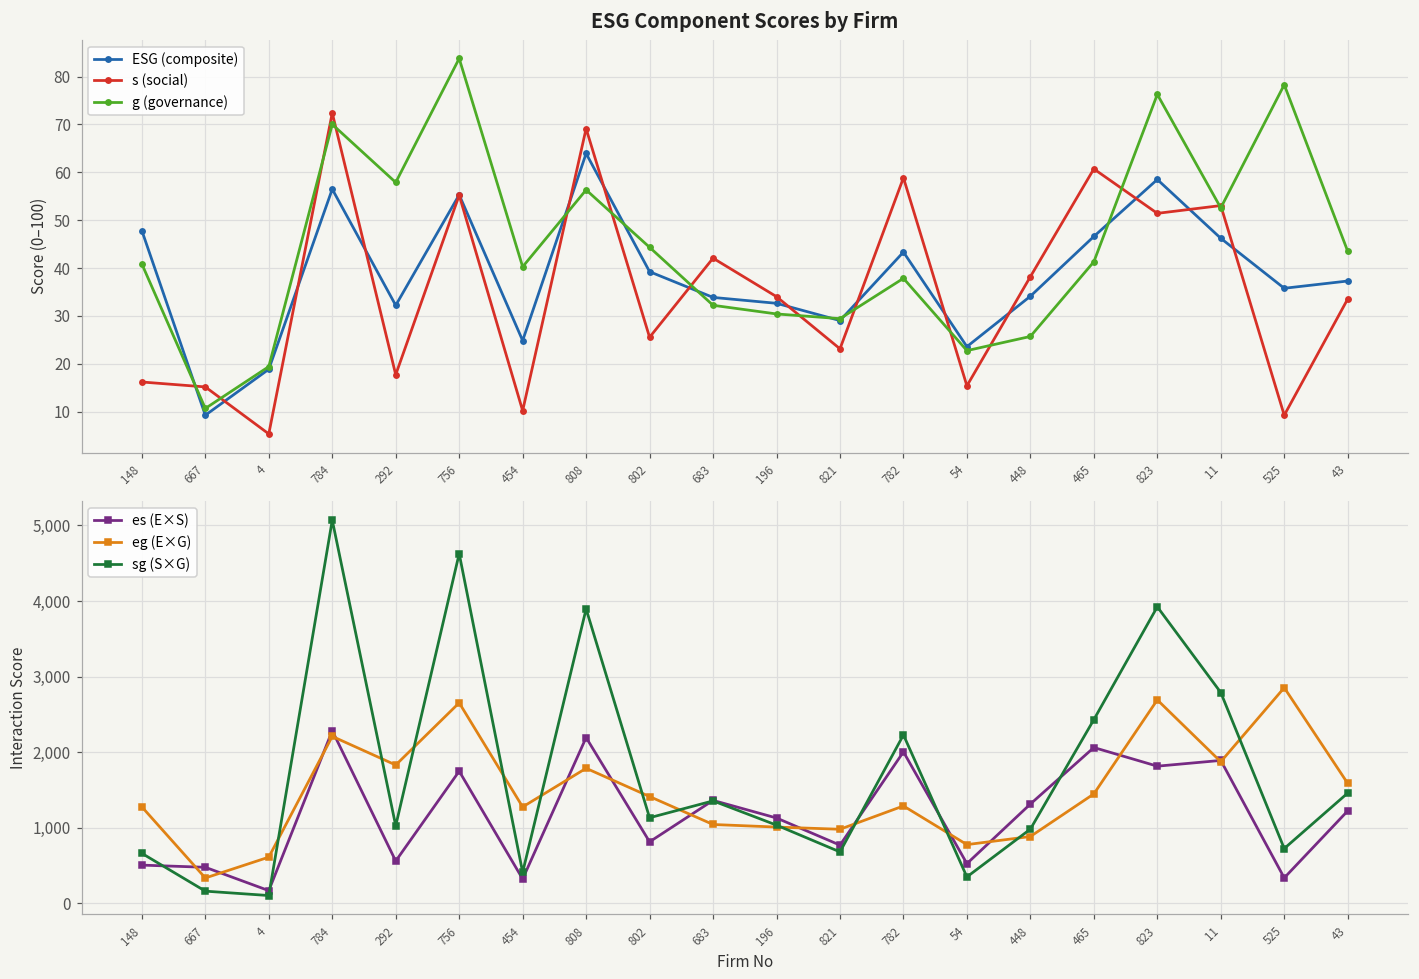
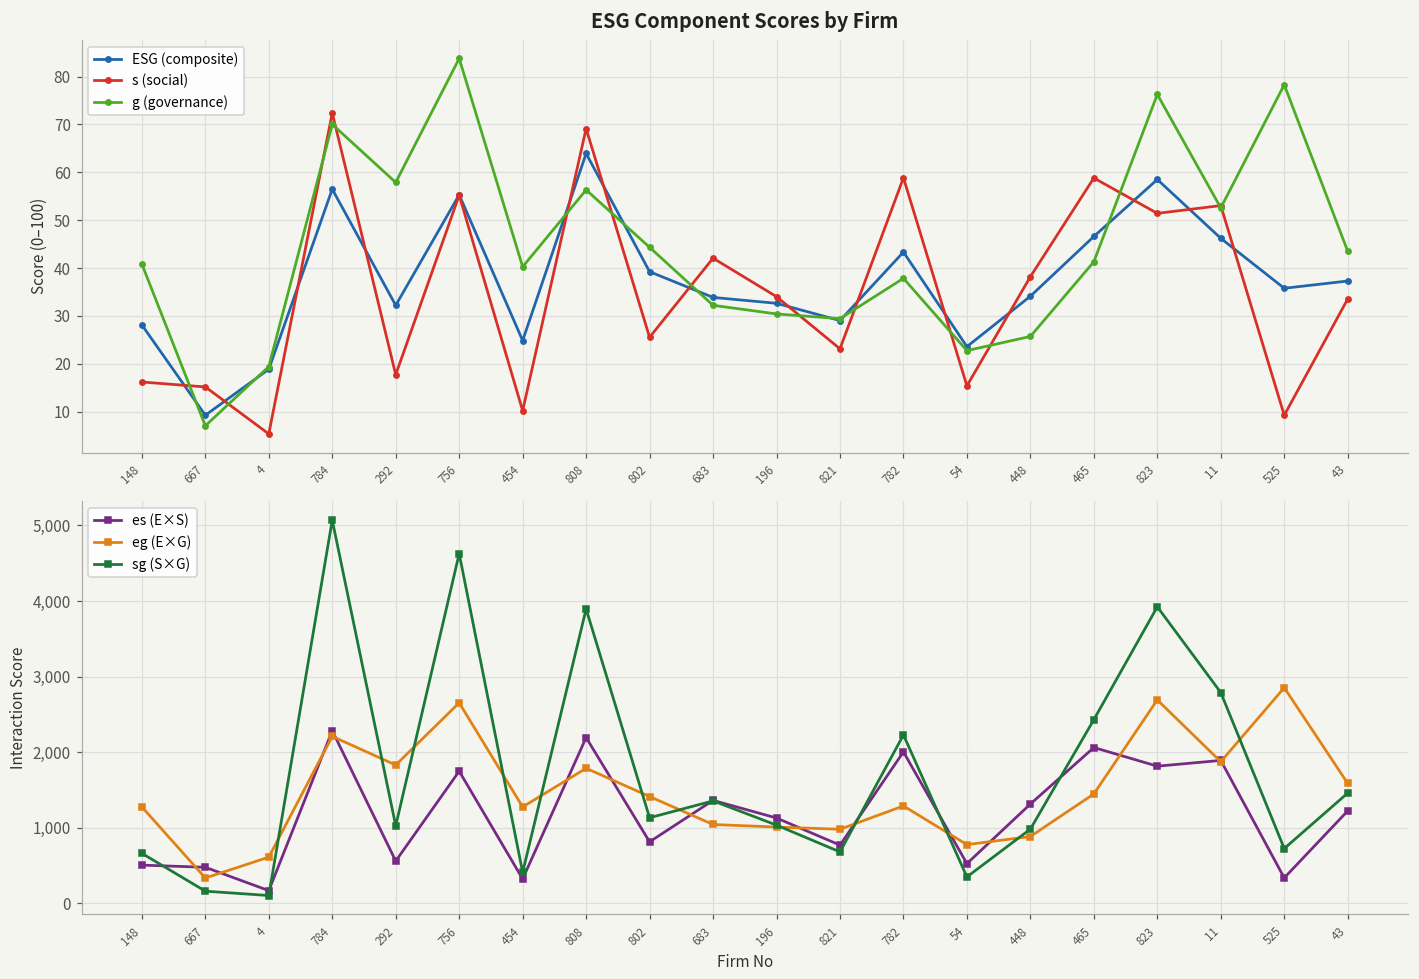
  {
    "ESG Component Scores by Firm": {
      "ESG (composite)": {
-       "148": 48,
+       "148": 28,
        "667": 9,
        "784": 56,
        "292": 32,
        "454": 25,
        "808": 64,
        "802": 39,
        "683": 34,
        "196": 33,
        "782": 43,
        "54": 24,
        "448": 34,
        "465": 47,
        "823": 59,
        "11": 46,
        "525": 36,
        "43": 37
      },
      "s (social)": {
        "148": 16,
        "667": 15,
        "4": 5,
        "784": 72,
        "292": 18,
        "454": 10,
        "808": 69,
        "802": 26,
        "683": 42,
        "196": 34,
        "821": 23,
        "782": 59,
        "54": 15,
        "448": 38,
-       "465": 61,
+       "465": 59,
        "823": 51,
        "525": 9,
        "43": 34
      },
      "g (governance)": {
        "148": 41,
-       "667": 11,
+       "667": 7,
        "784": 70,
        "292": 58,
        "756": 84,
        "454": 40,
        "808": 56,
        "802": 44,
        "683": 32,
        "196": 30,
        "782": 38,
        "54": 23,
        "448": 26,
        "465": 41,
        "823": 76,
        "525": 78,
        "43": 44
      }
    }
  }
